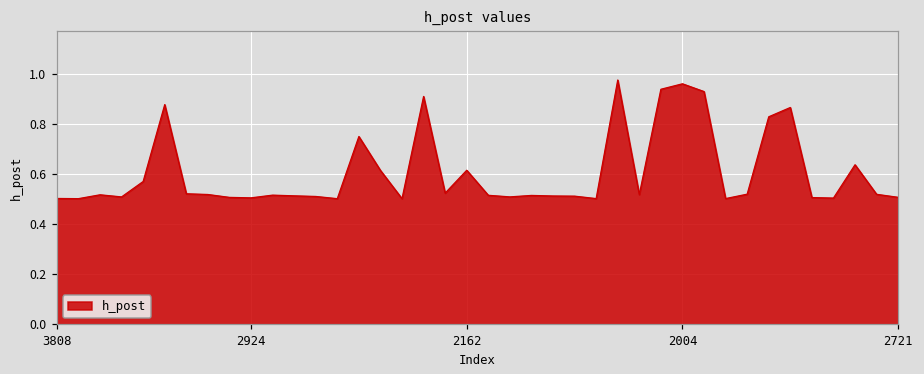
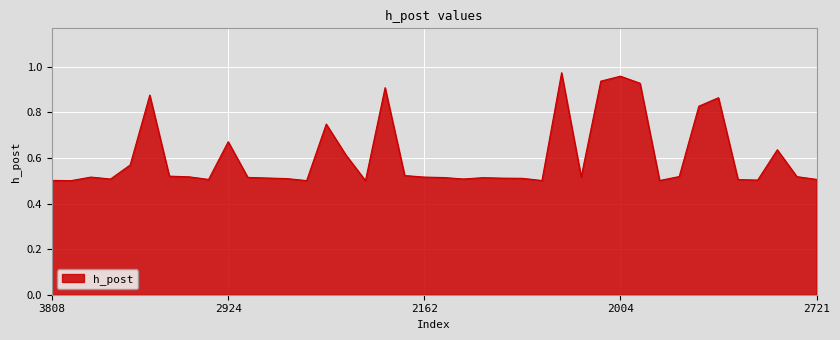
  {
    "3808": 0.50,
-   "2924": 0.50,
-   "2162": 0.61,
+   "2924": 0.67,
+   "2162": 0.52,
    "2004": 0.96,
    "2721": 0.51
  }
